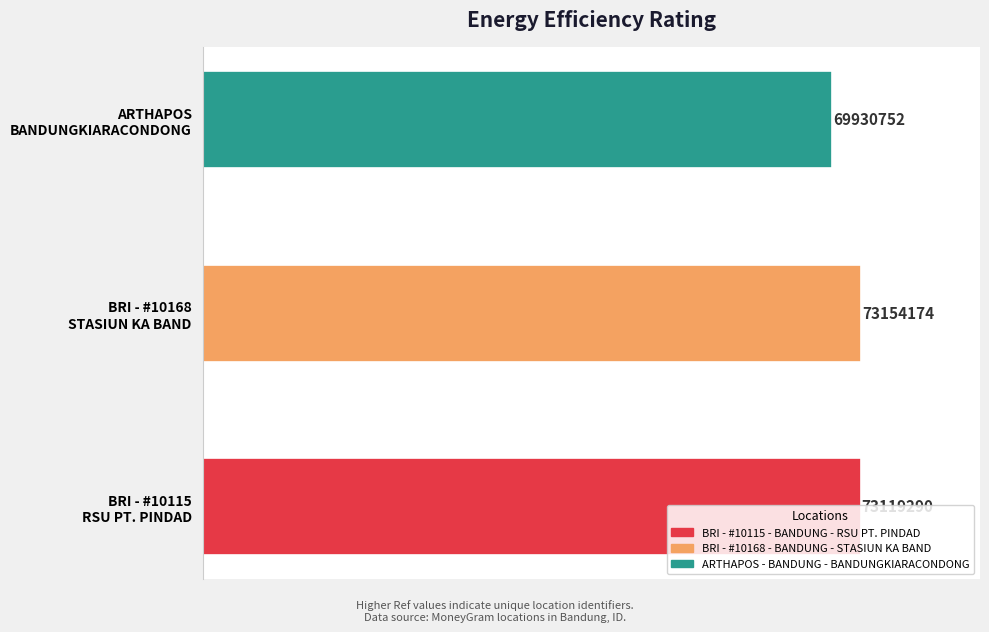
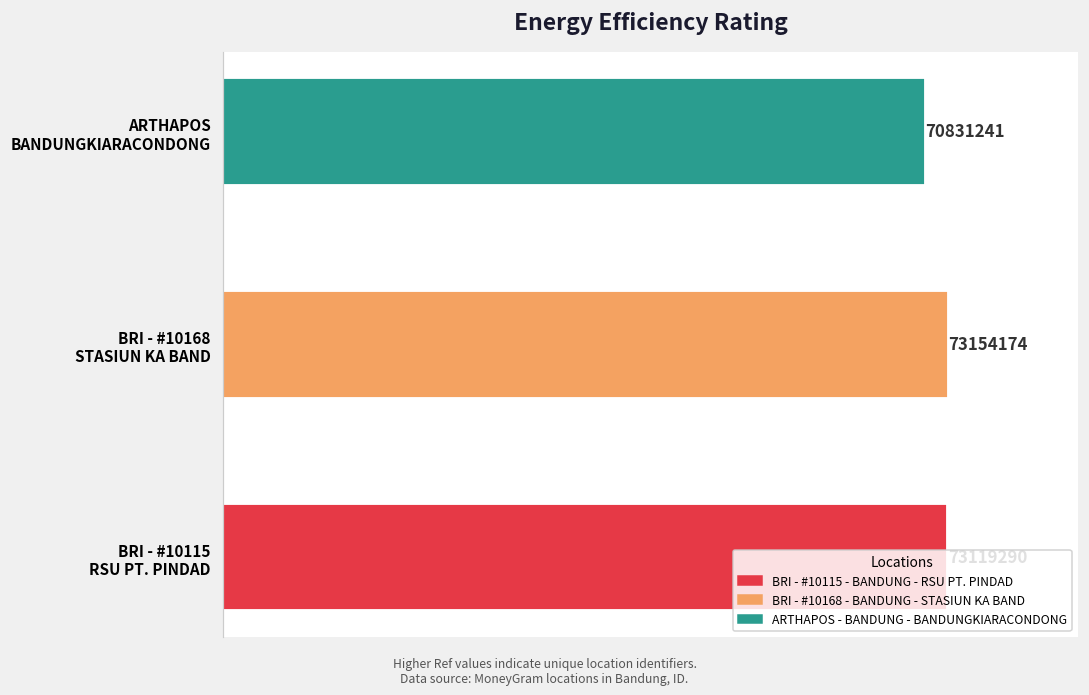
  {
-   "ARTHAPOS BANDUNGKIARACONDONG": 69930752,
+   "ARTHAPOS BANDUNGKIARACONDONG": 70831241,
    "BRI - #10168 STASIUN KA BAND": 73154174
  }
